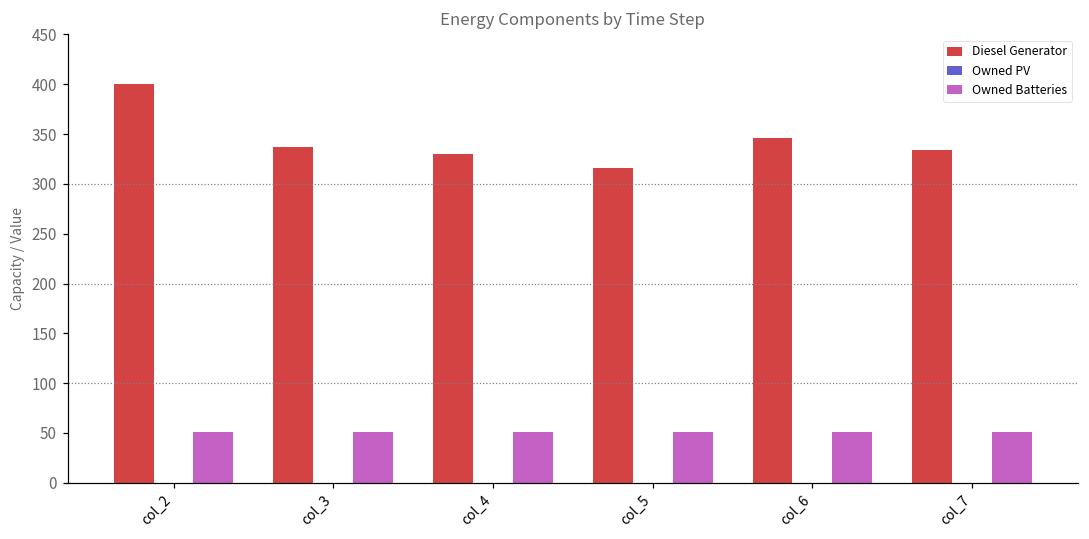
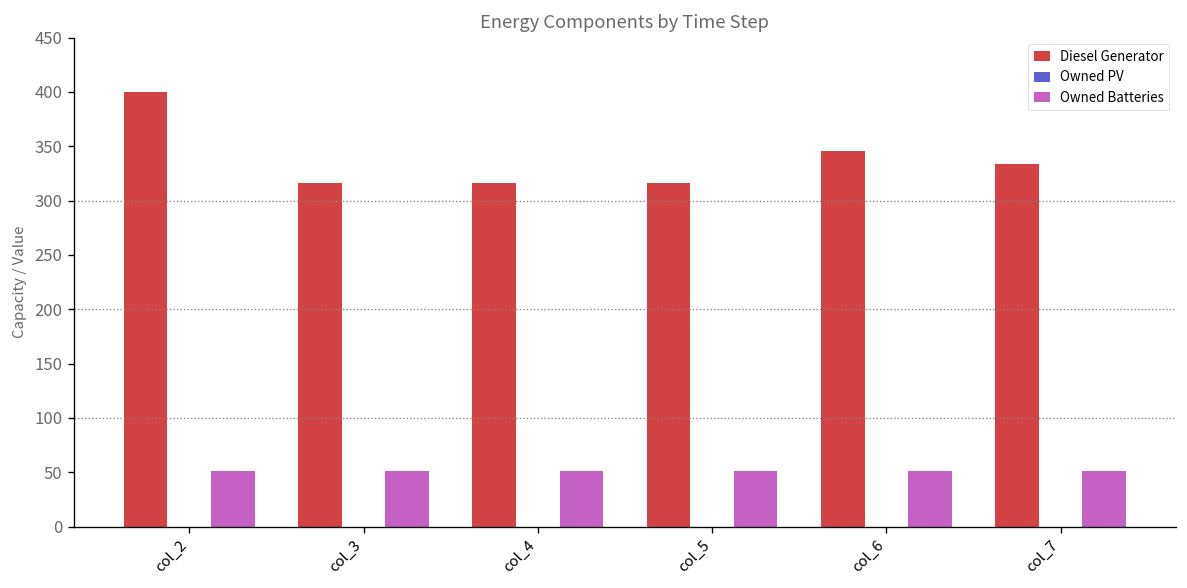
  {
    "Diesel Generator": {
      "col_2": 400,
-     "col_3": 340,
-     "col_4": 330,
+     "col_3": 320,
+     "col_4": 320,
      "col_5": 320,
      "col_6": 350,
      "col_7": 330
    },
    "Owned PV": {
      "col_2": 0,
      "col_3": 0,
      "col_4": 0,
      "col_5": 0,
      "col_6": 0,
      "col_7": 0
    },
    "Owned Batteries": {
      "col_2": 50,
      "col_3": 50,
      "col_4": 50,
      "col_5": 50,
      "col_6": 50,
      "col_7": 50
    }
  }
